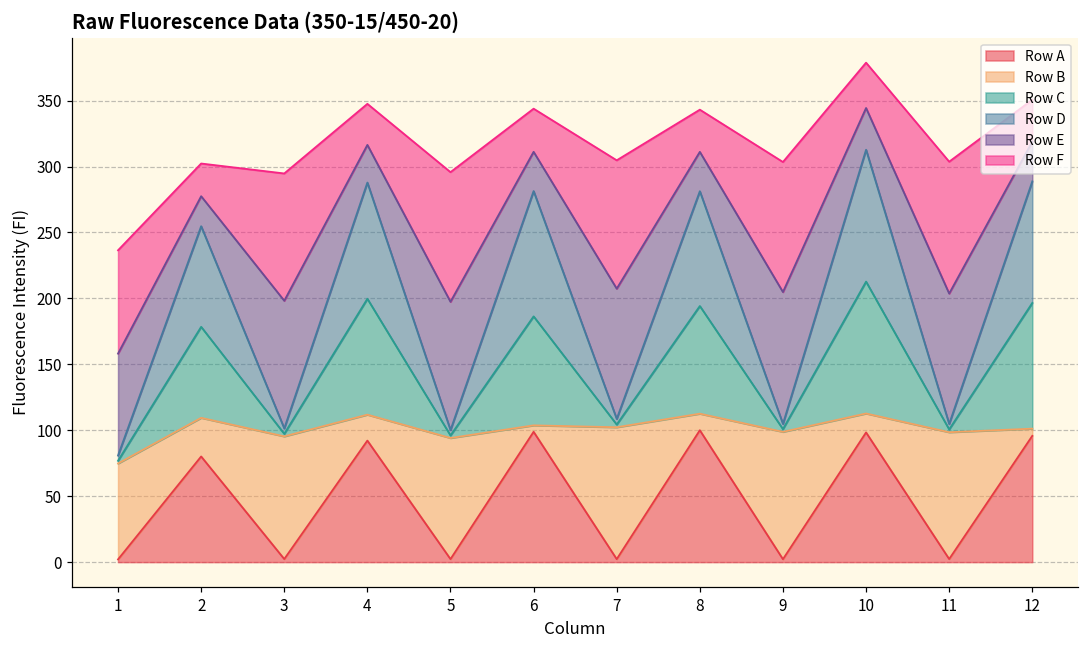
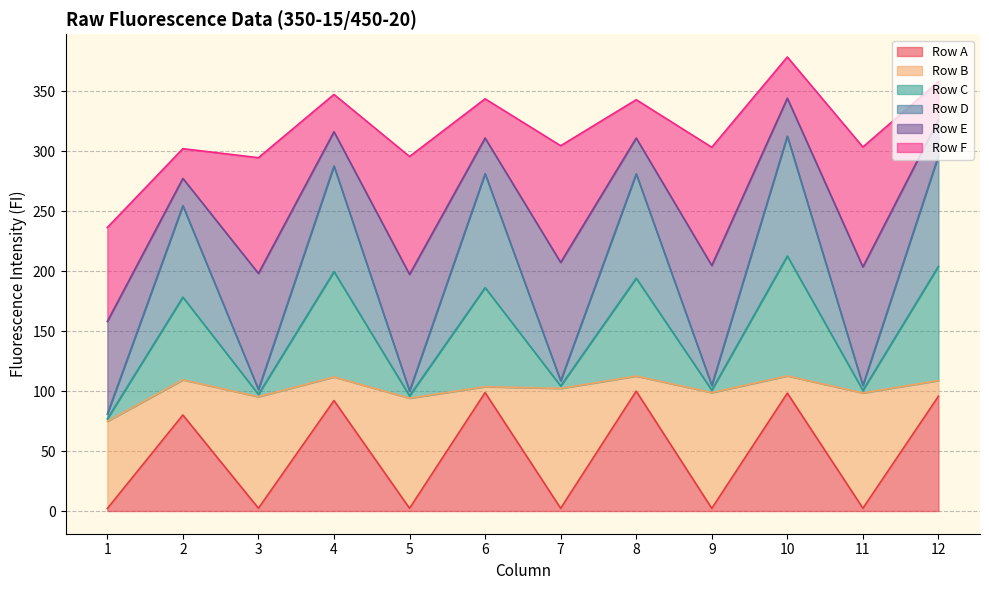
  {
    "Row B": {
      "2": 29,
      "4": 20,
      "6": 5,
      "8": 13,
      "10": 14,
-     "12": 5
+     "12": 13
    }
  }
